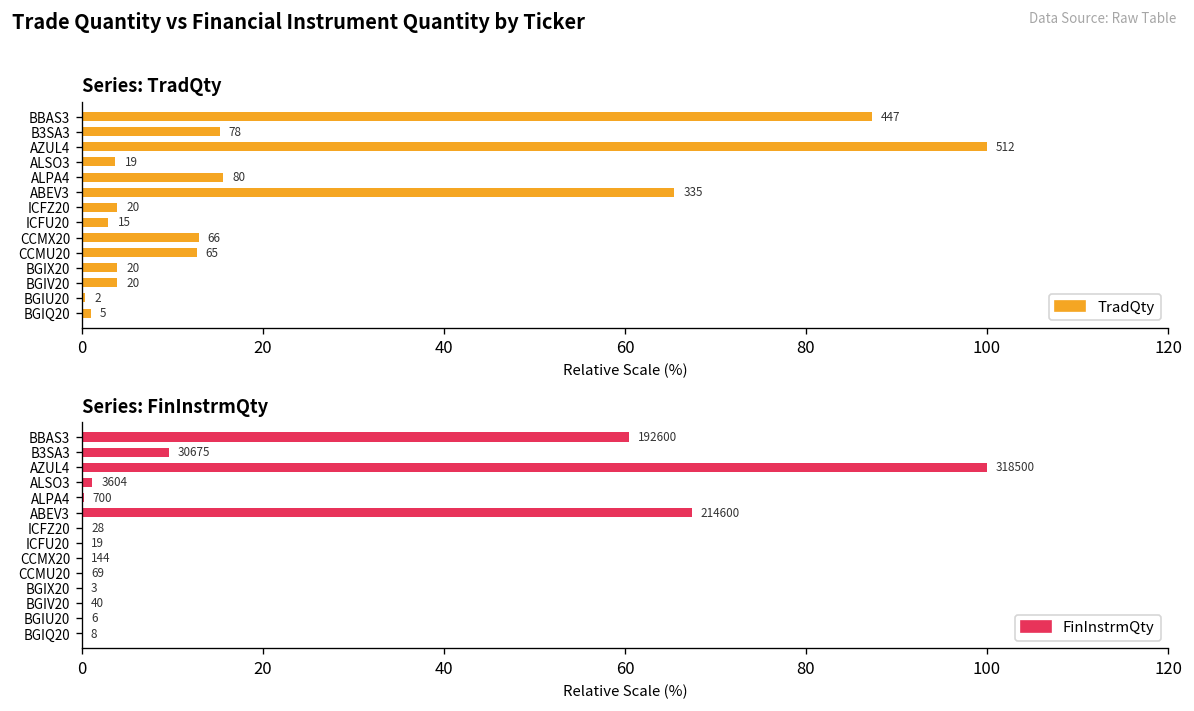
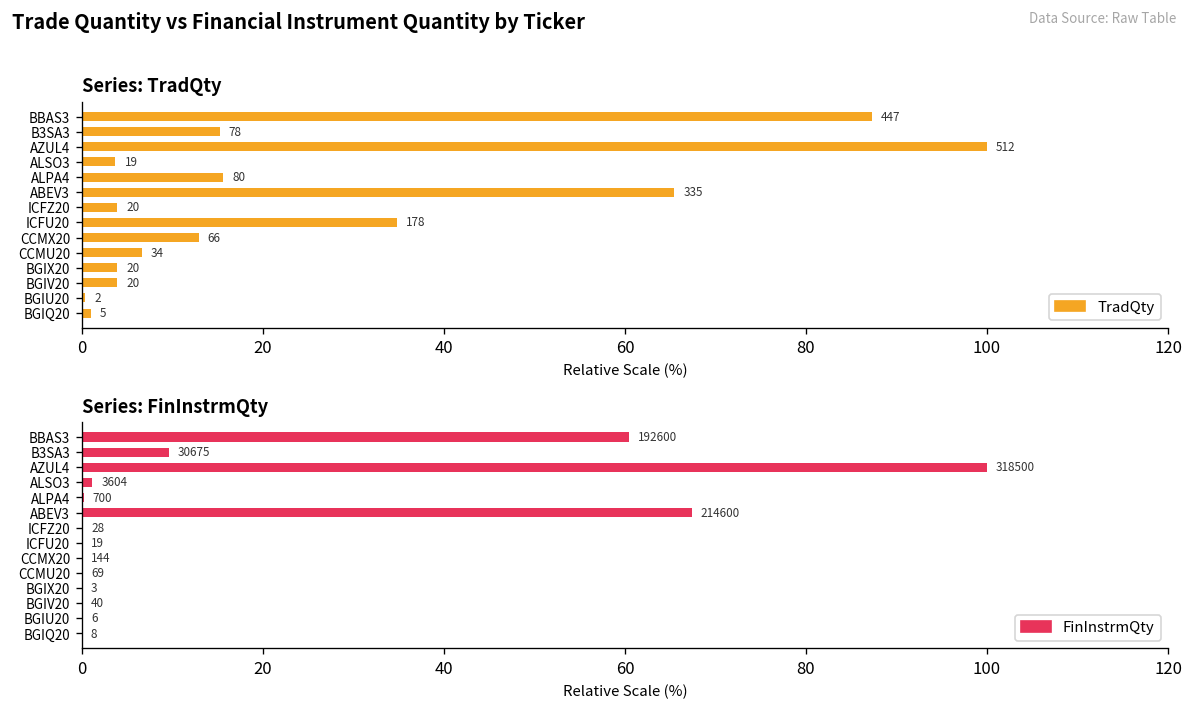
  {
    "Series: TradQty": {
-     "ICFU20": 15,
-     "CCMU20": 65
+     "ICFU20": 178,
+     "CCMU20": 34
    }
  }
